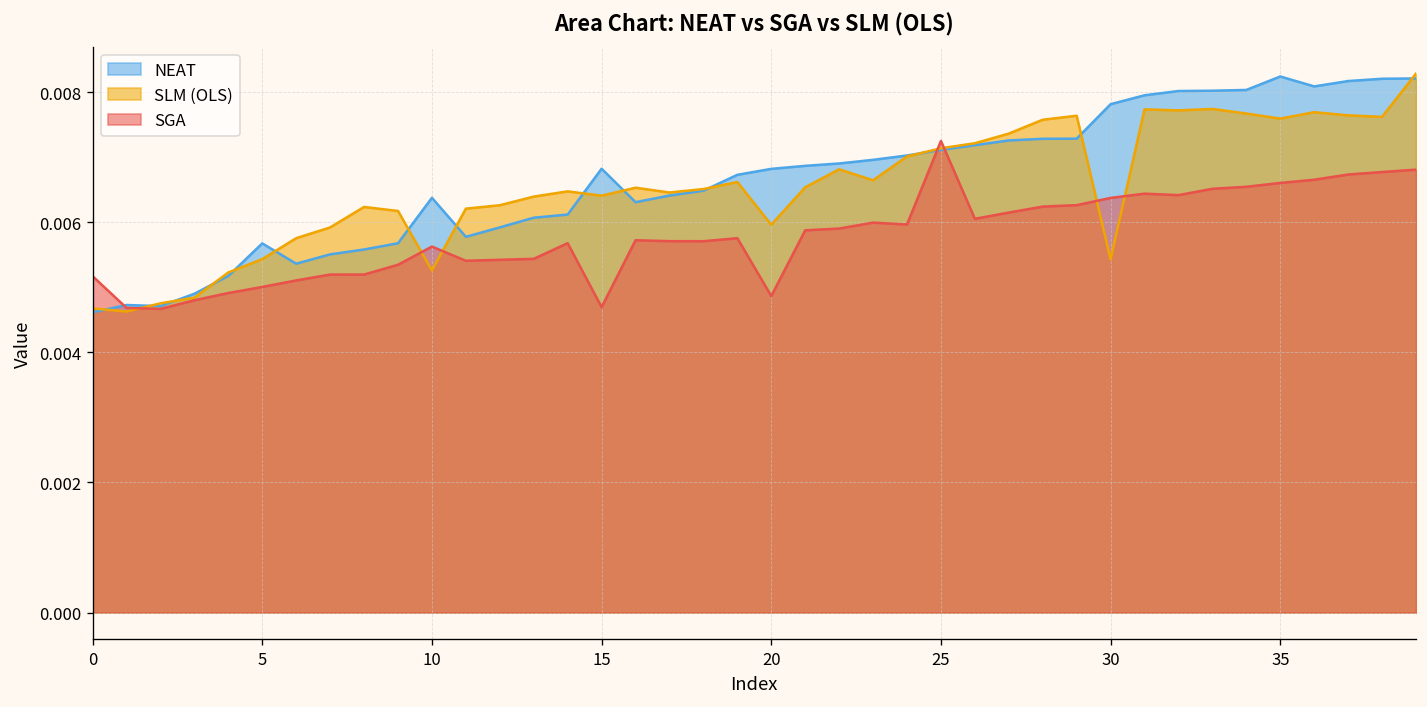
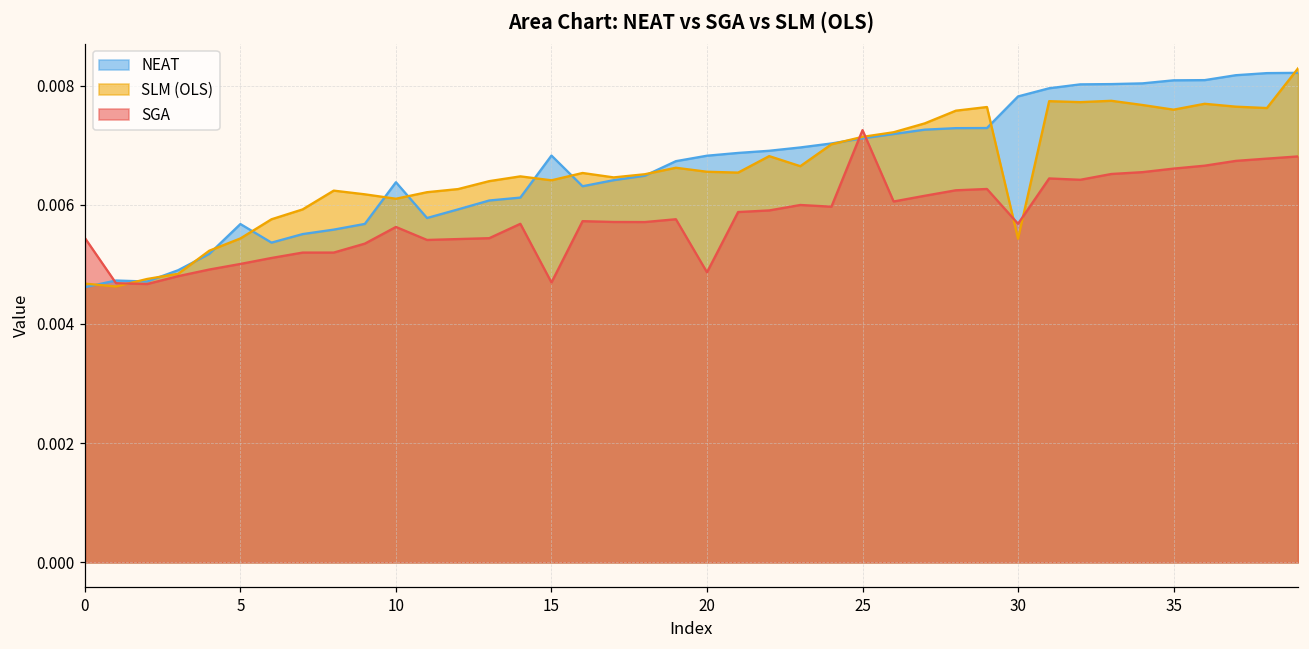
  {
    "NEAT": {
      "0": 0.0046,
      "5": 0.0057,
      "10": 0.0064,
      "15": 0.0068,
      "20": 0.0068,
      "30": 0.0078,
-     "35": 0.0082
+     "35": 0.0081
    },
    "SLM (OLS)": {
      "0": 0.0047,
      "5": 0.0054,
-     "10": 0.0053,
+     "10": 0.0061,
      "15": 0.0064,
-     "20": 0.0060,
+     "20": 0.0066,
      "30": 0.0054,
      "35": 0.0076
    },
    "SGA": {
-     "0": 0.0052,
+     "0": 0.0054,
      "5": 0.0050,
      "10": 0.0056,
      "15": 0.0047,
      "20": 0.0049,
      "25": 0.0073,
-     "30": 0.0064,
+     "30": 0.0057,
      "35": 0.0066
    }
  }
